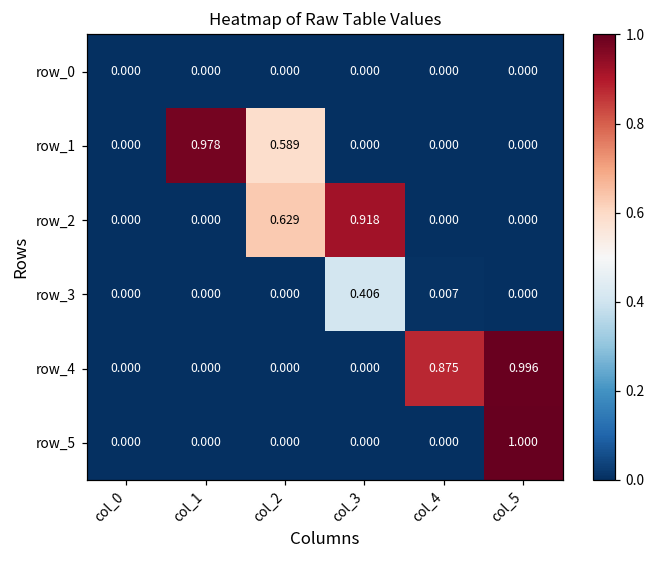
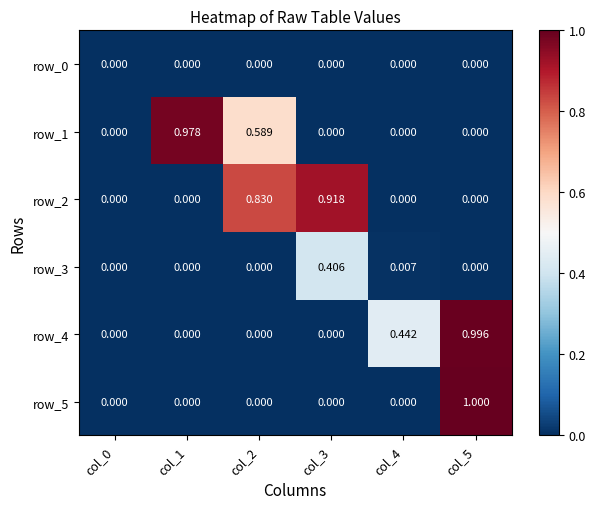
  {
    "row_0": {
      "col_0": 0.000,
      "col_1": 0.000,
      "col_2": 0.000,
      "col_3": 0.000,
      "col_4": 0.000,
      "col_5": 0.000
    },
    "row_1": {
      "col_0": 0.000,
      "col_1": 0.978,
      "col_2": 0.589,
      "col_3": 0.000,
      "col_4": 0.000,
      "col_5": 0.000
    },
    "row_2": {
      "col_0": 0.000,
      "col_1": 0.000,
-     "col_2": 0.629,
+     "col_2": 0.830,
      "col_3": 0.918,
      "col_4": 0.000,
      "col_5": 0.000
    },
    "row_3": {
      "col_0": 0.000,
      "col_1": 0.000,
      "col_2": 0.000,
      "col_3": 0.406,
      "col_4": 0.007,
      "col_5": 0.000
    },
    "row_4": {
      "col_0": 0.000,
      "col_1": 0.000,
      "col_2": 0.000,
      "col_3": 0.000,
-     "col_4": 0.875,
+     "col_4": 0.442,
      "col_5": 0.996
    },
    "row_5": {
      "col_0": 0.000,
      "col_1": 0.000,
      "col_2": 0.000,
      "col_3": 0.000,
      "col_4": 0.000,
      "col_5": 1.000
    }
  }
